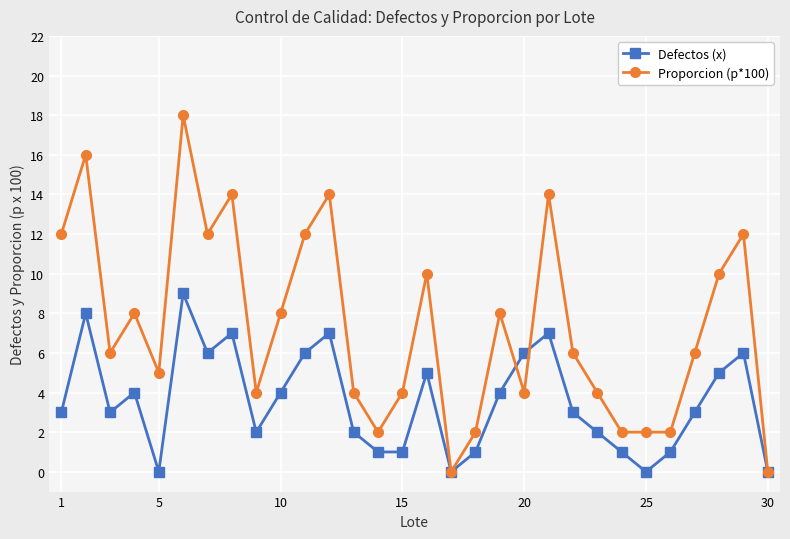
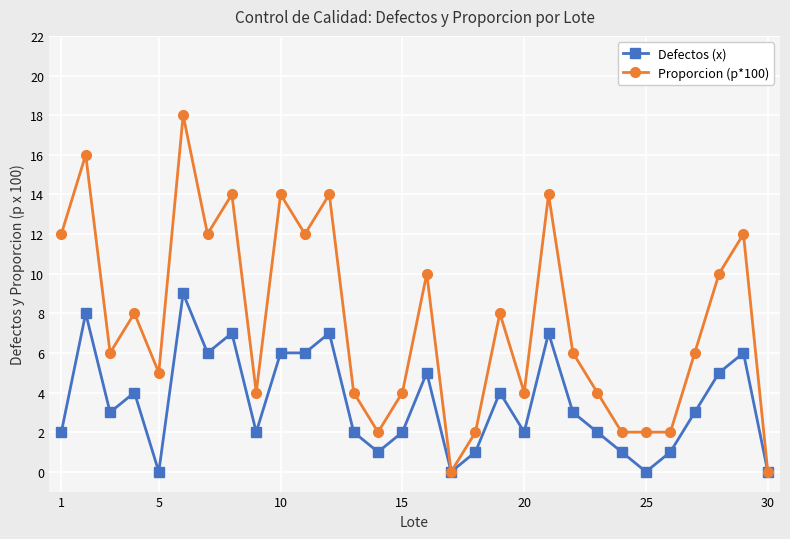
  {
    "Defectos (x)": {
-     "1": 3,
+     "1": 2,
      "5": 0,
-     "10": 4,
-     "15": 1,
-     "20": 6,
+     "10": 6,
+     "15": 2,
+     "20": 2,
      "25": 0
    },
    "Proporcion (p*100)": {
      "1": 12,
      "5": 5,
-     "10": 8,
+     "10": 14,
      "15": 4,
      "20": 4,
      "25": 2
    }
  }
